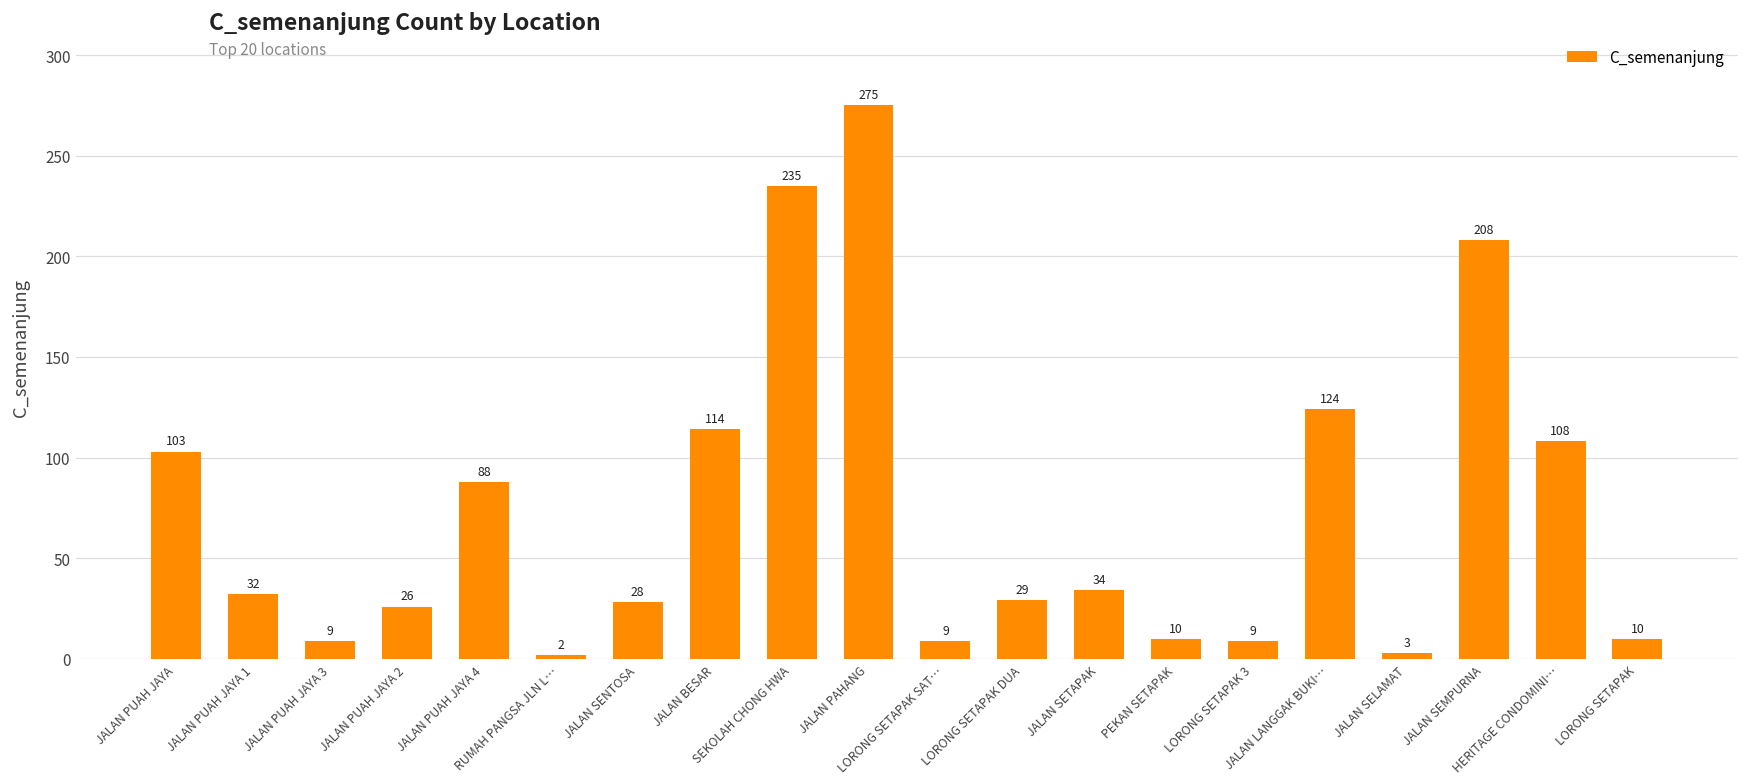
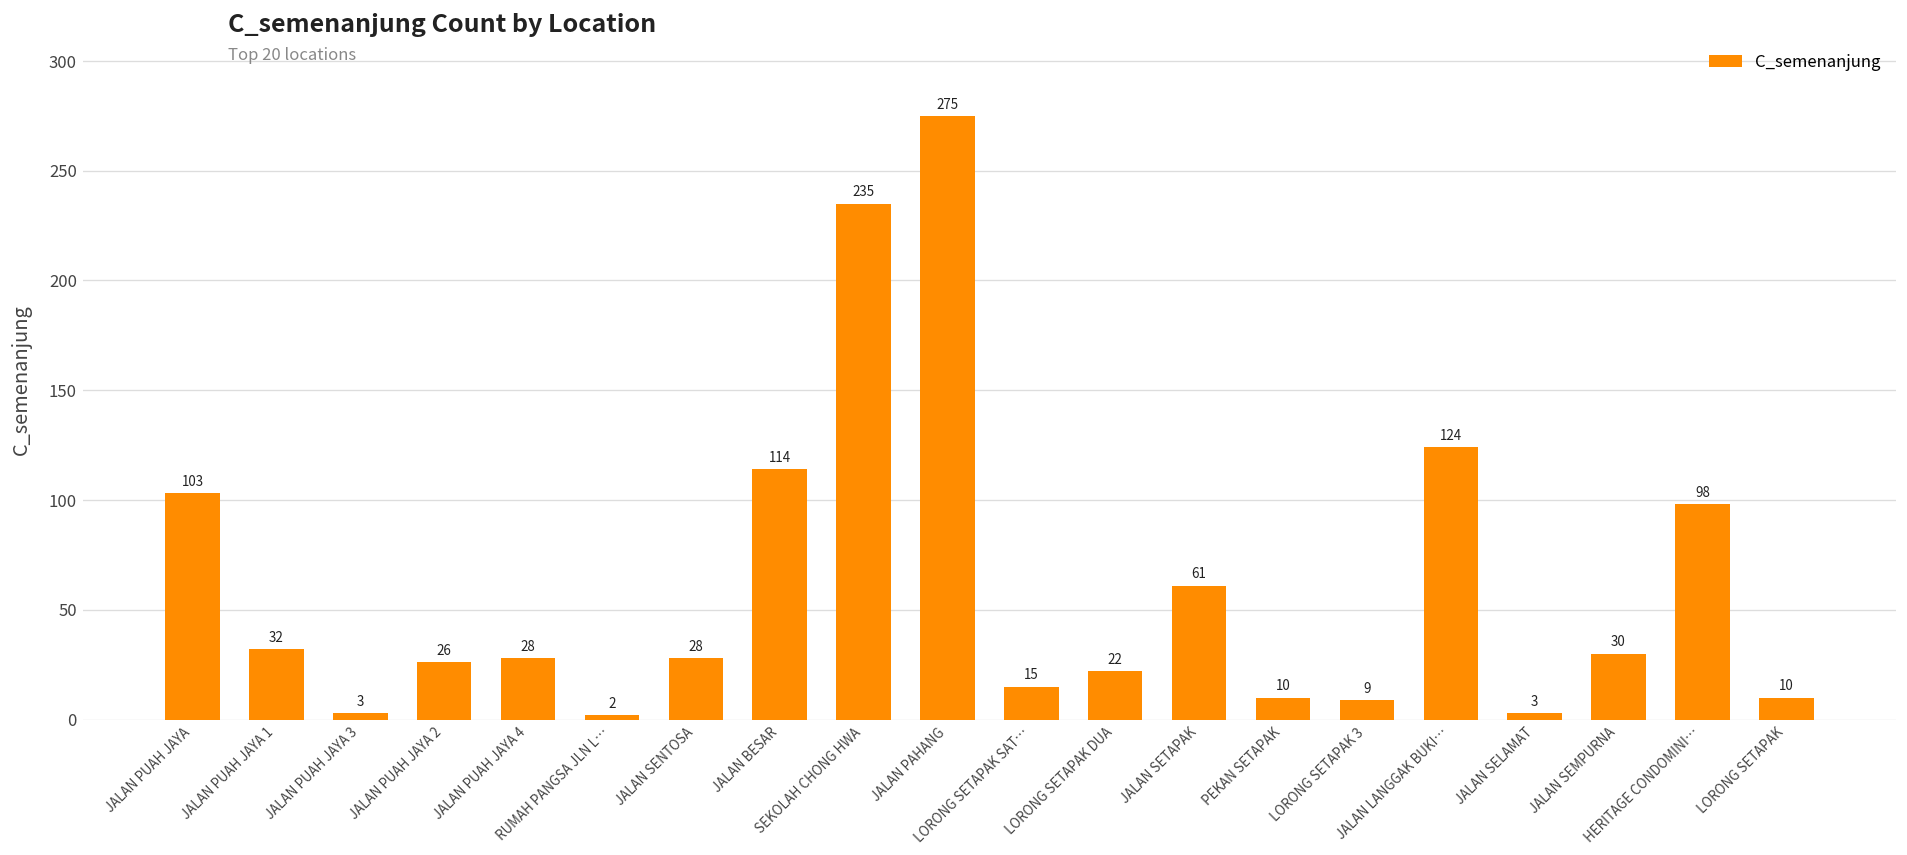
  {
    "JALAN PUAH JAYA": 103,
    "JALAN PUAH JAYA 1": 32,
-   "JALAN PUAH JAYA 3": 9,
+   "JALAN PUAH JAYA 3": 3,
    "JALAN PUAH JAYA 2": 26,
-   "JALAN PUAH JAYA 4": 88,
+   "JALAN PUAH JAYA 4": 28,
    "RUMAH PANGSA JLN L…": 2,
    "JALAN SENTOSA": 28,
    "JALAN BESAR": 114,
    "SEKOLAH CHONG HWA": 235,
    "JALAN PAHANG": 275,
-   "LORONG SETAPAK SAT…": 9,
-   "LORONG SETAPAK DUA": 29,
-   "JALAN SETAPAK": 34,
+   "LORONG SETAPAK SAT…": 15,
+   "LORONG SETAPAK DUA": 22,
+   "JALAN SETAPAK": 61,
    "PEKAN SETAPAK": 10,
    "LORONG SETAPAK 3": 9,
    "JALAN LANGGAK BUKI…": 124,
    "JALAN SELAMAT": 3,
-   "JALAN SEMPURNA": 208,
-   "HERITAGE CONDOMINI…": 108,
+   "JALAN SEMPURNA": 30,
+   "HERITAGE CONDOMINI…": 98,
    "LORONG SETAPAK": 10
  }
